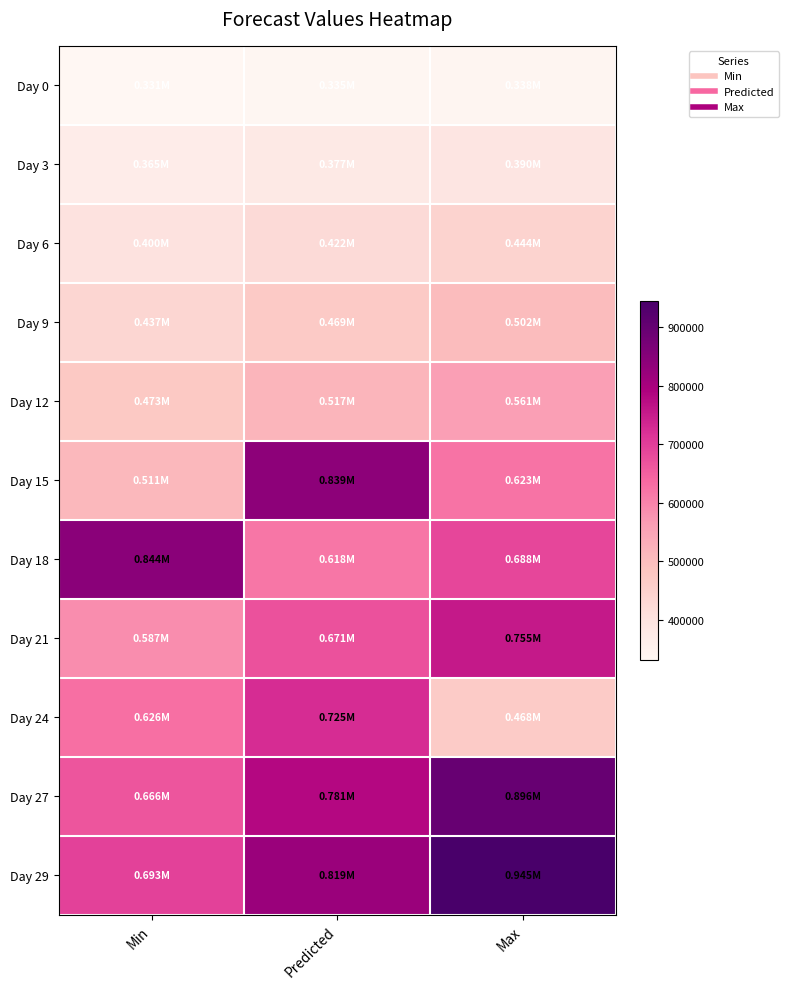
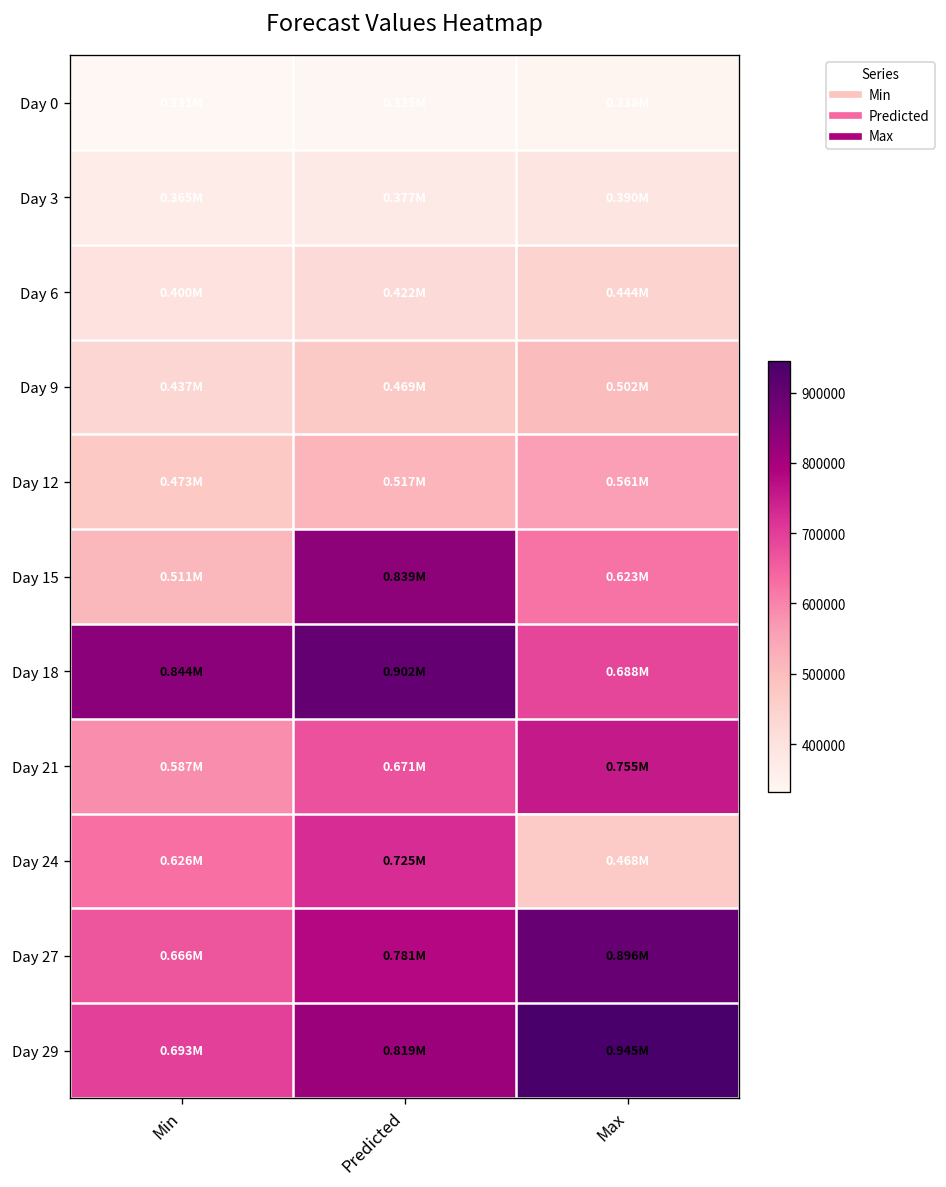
  {
    "Day 6": {
      "Max": "0.444M"
    },
    "Day 9": {
      "Predicted": "0.469M",
      "Max": "0.502M"
    },
    "Day 12": {
      "Min": "0.473M",
      "Predicted": "0.517M",
      "Max": "0.561M"
    },
    "Day 15": {
      "Min": "0.511M",
      "Predicted": "0.839M",
      "Max": "0.623M"
    },
    "Day 18": {
      "Min": "0.844M",
-     "Predicted": "0.618M",
+     "Predicted": "0.902M",
      "Max": "0.688M"
    },
    "Day 21": {
      "Min": "0.587M",
      "Predicted": "0.671M",
      "Max": "0.755M"
    },
    "Day 24": {
      "Min": "0.626M",
      "Predicted": "0.725M",
      "Max": "0.468M"
    },
    "Day 27": {
      "Min": "0.666M",
      "Predicted": "0.781M",
      "Max": "0.896M"
    },
    "Day 29": {
      "Min": "0.693M",
      "Predicted": "0.819M",
      "Max": "0.945M"
    }
  }
